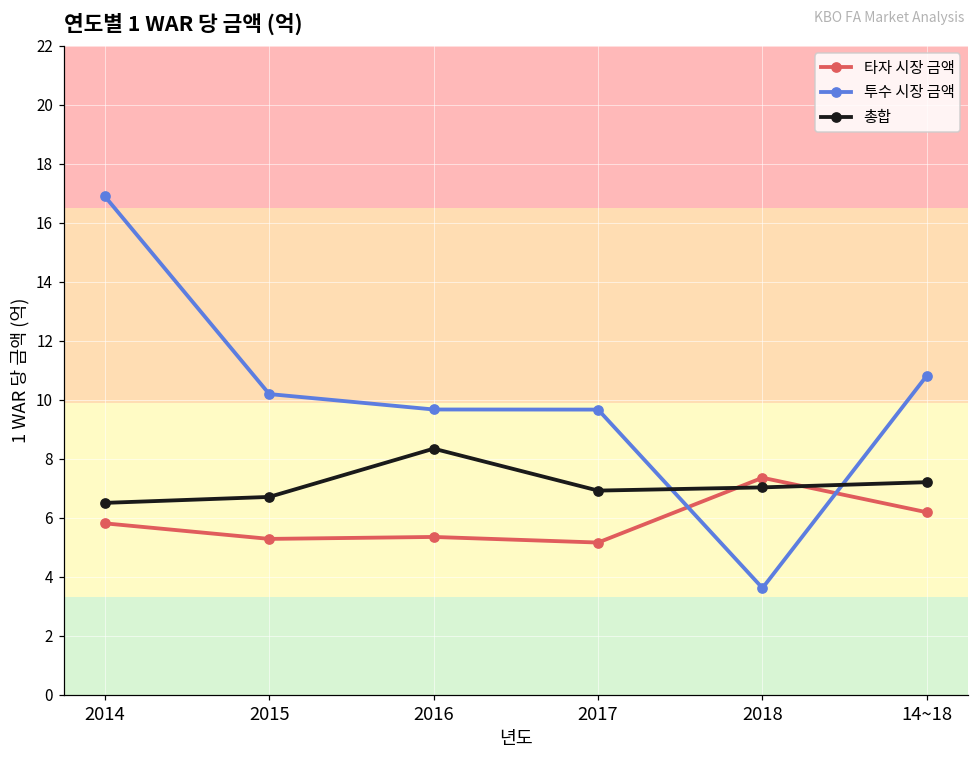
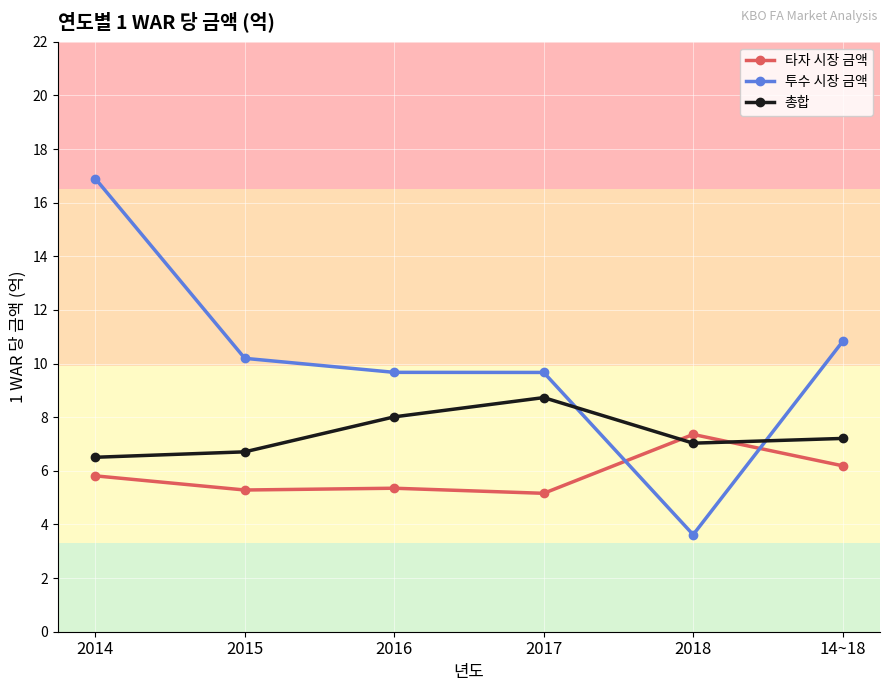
  {
    "타자 시장 금액": {
      "2014": 5.8,
      "2015": 5.3,
      "2016": 5.4,
      "2017": 5.2,
      "2018": 7.4,
      "14~18": 6.2
    },
    "투수 시장 금액": {
      "2014": 16.9,
      "2015": 10.2,
      "2016": 9.7,
      "2017": 9.7,
      "2018": 3.6,
      "14~18": 10.8
    },
    "총합": {
      "2014": 6.5,
      "2015": 6.7,
-     "2016": 8.3,
-     "2017": 6.9,
+     "2016": 8.0,
+     "2017": 8.7,
      "2018": 7.0,
      "14~18": 7.2
    }
  }
